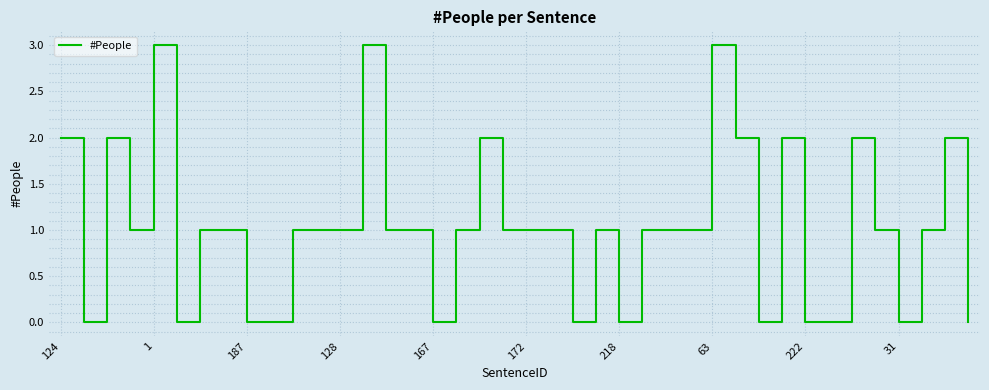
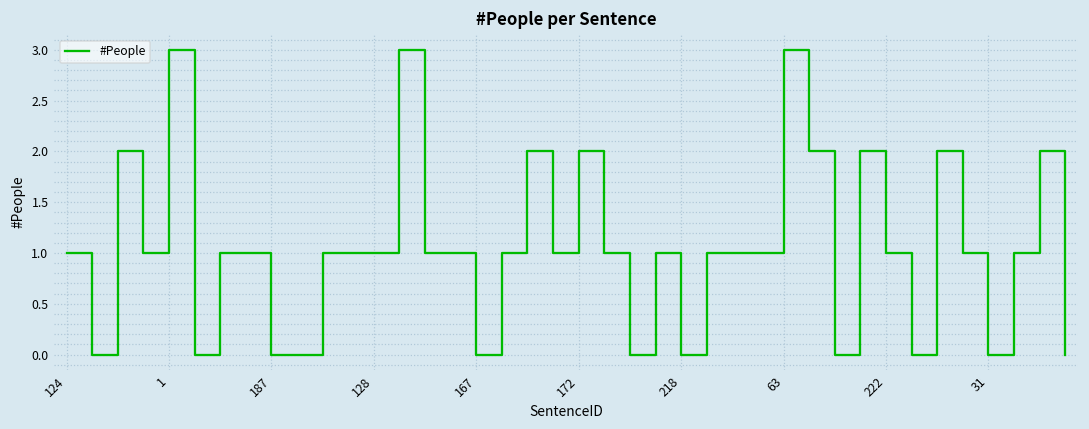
  {
-   "124": 2,
+   "124": 1,
    "1": 3,
    "187": 0,
    "128": 1,
    "167": 0,
-   "172": 1,
+   "172": 2,
    "218": 0,
    "63": 3,
-   "222": 0,
+   "222": 1,
    "31": 0
  }
